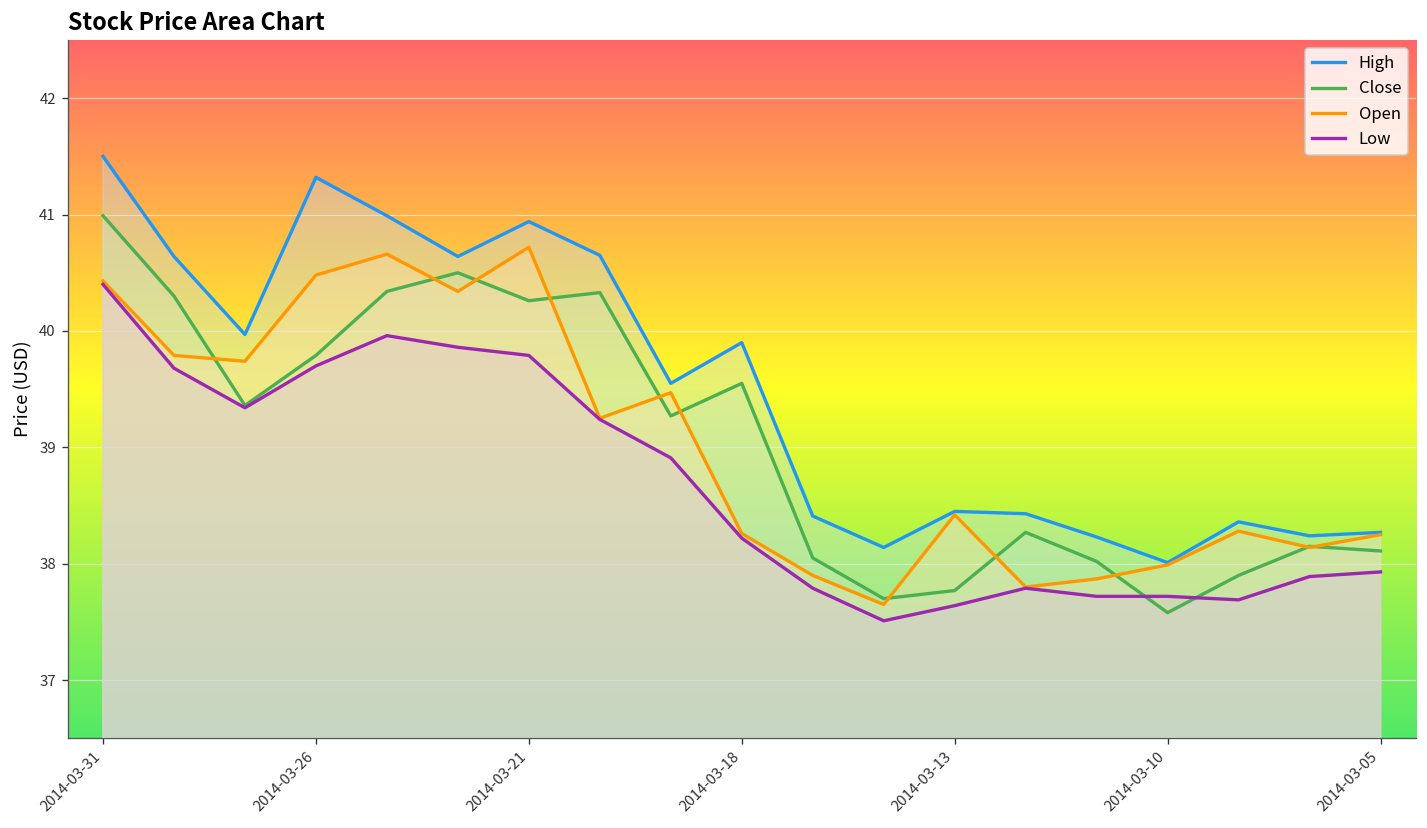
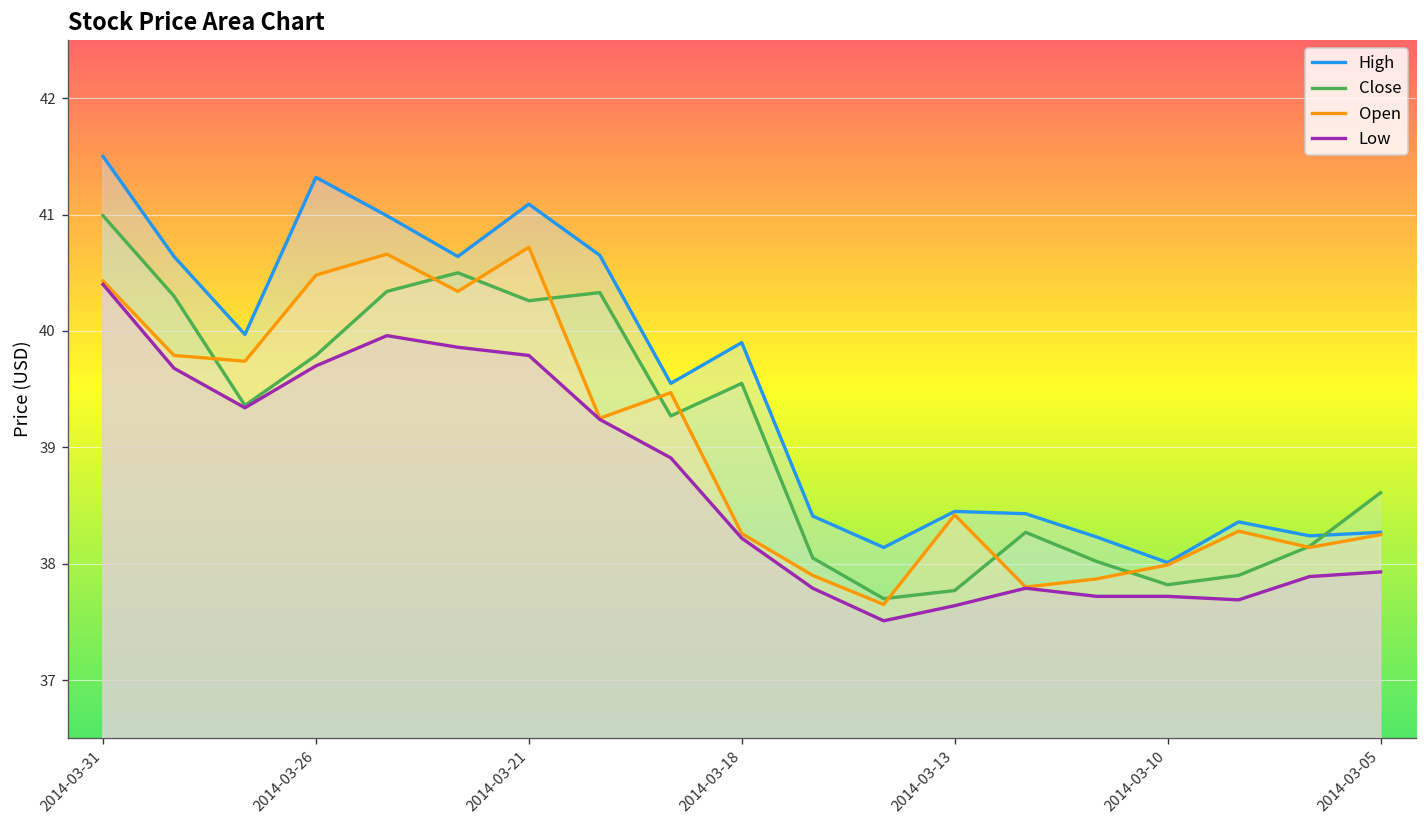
  {
    "High": {
      "2014-03-31": 41.5,
      "2014-03-26": 41.3,
-     "2014-03-21": 40.9,
+     "2014-03-21": 41.1,
      "2014-03-18": 39.9,
      "2014-03-13": 38.5
    },
    "Close": {
      "2014-03-31": 41.0,
      "2014-03-26": 39.8,
      "2014-03-21": 40.3,
      "2014-03-18": 39.6,
      "2014-03-13": 37.8,
-     "2014-03-10": 37.6,
-     "2014-03-05": 38.1
+     "2014-03-10": 37.8,
+     "2014-03-05": 38.6
    },
    "Open": {
      "2014-03-31": 40.4,
      "2014-03-26": 40.5,
      "2014-03-21": 40.7,
      "2014-03-18": 38.3,
      "2014-03-13": 38.4
    },
    "Low": {
      "2014-03-31": 40.4,
      "2014-03-26": 39.7,
      "2014-03-21": 39.8,
      "2014-03-18": 38.2,
      "2014-03-13": 37.6,
      "2014-03-10": 37.7,
      "2014-03-05": 37.9
    }
  }
